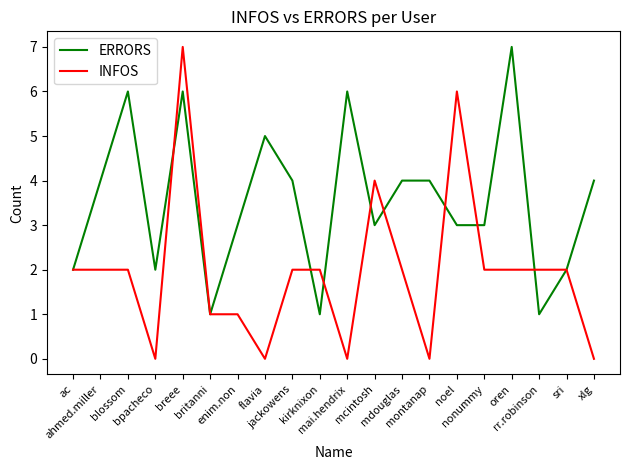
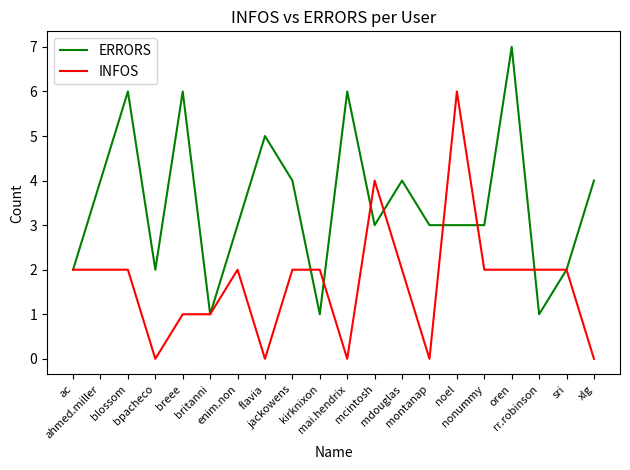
  {
    "ERRORS": {
      "ahmed.miller": 4,
      "blossom": 6,
      "bpacheco": 2,
      "breee": 6,
      "enim.non": 3,
      "flavia": 5,
      "jackowens": 4,
      "kirknixon": 1,
      "mai.hendrix": 6,
      "mcintosh": 3,
      "mdouglas": 4,
-     "montanap": 4,
+     "montanap": 3,
      "noel": 3,
      "nonummy": 3,
      "oren": 7,
      "rr.robinson": 1,
      "xlg": 4
    },
    "INFOS": {
      "ahmed.miller": 2,
      "blossom": 2,
      "bpacheco": 0,
-     "breee": 7,
-     "enim.non": 1,
+     "breee": 1,
+     "enim.non": 2,
      "flavia": 0,
      "jackowens": 2,
      "kirknixon": 2,
      "mai.hendrix": 0,
      "mcintosh": 4,
      "mdouglas": 2,
      "montanap": 0,
      "noel": 6,
      "nonummy": 2,
      "oren": 2,
      "rr.robinson": 2,
      "xlg": 0
    }
  }
